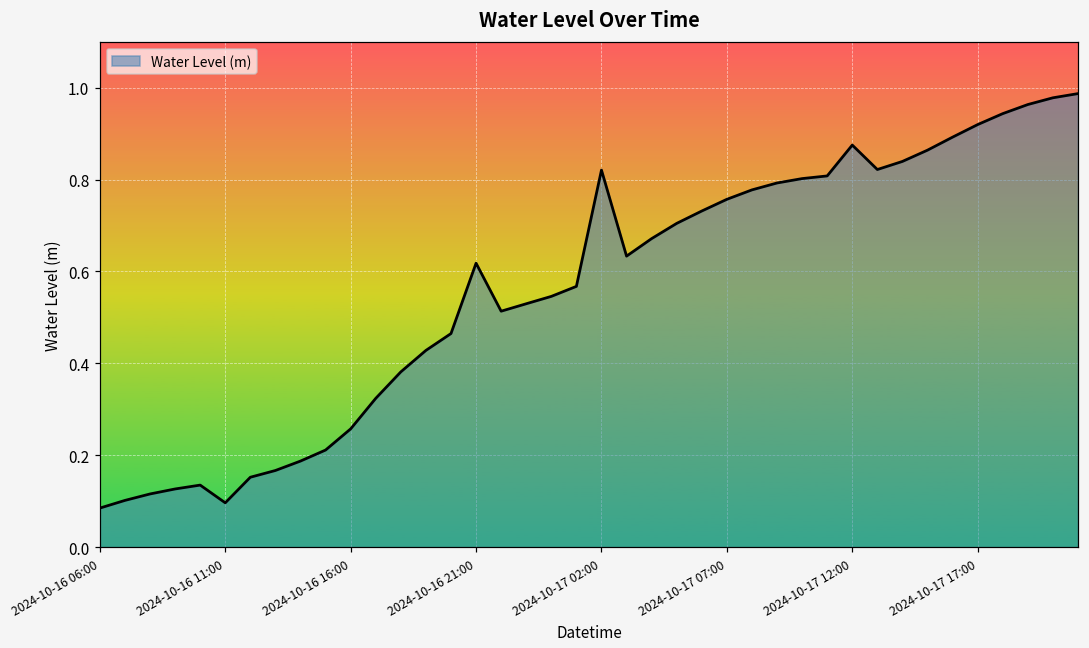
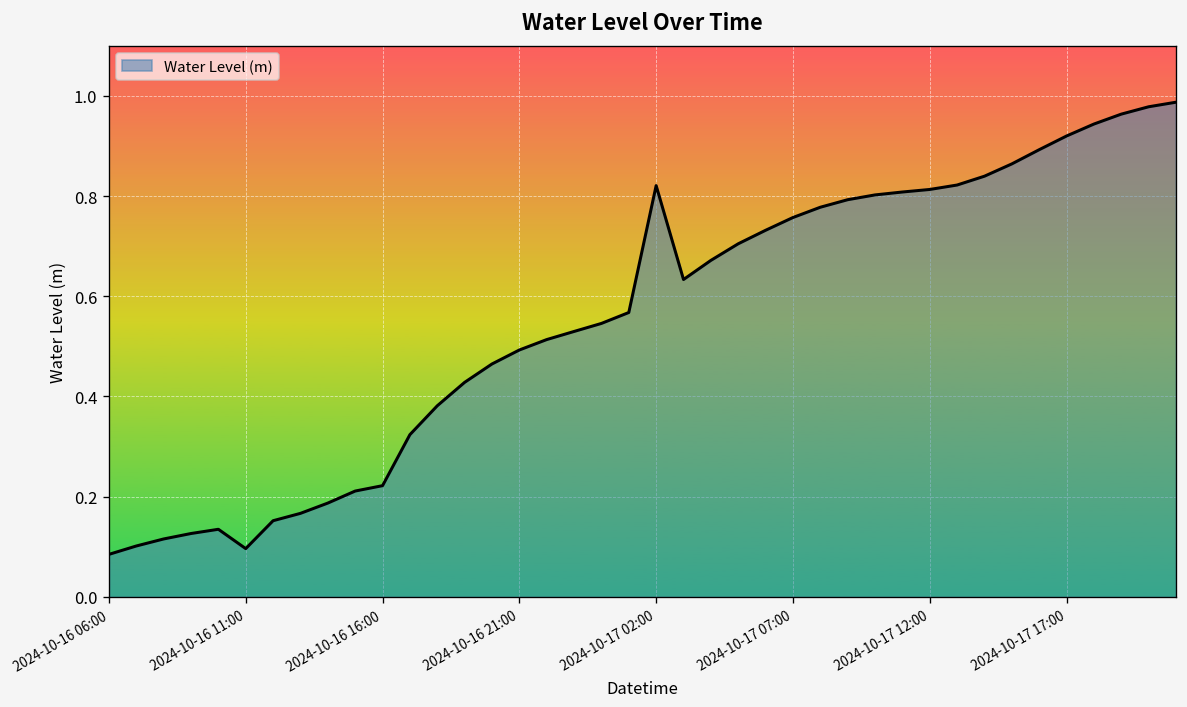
  {
    "2024-10-16 06:00": 0.09,
    "2024-10-16 11:00": 0.10,
-   "2024-10-16 16:00": 0.26,
-   "2024-10-16 21:00": 0.62,
+   "2024-10-16 16:00": 0.22,
+   "2024-10-16 21:00": 0.49,
    "2024-10-17 02:00": 0.82,
    "2024-10-17 07:00": 0.76,
-   "2024-10-17 12:00": 0.88,
+   "2024-10-17 12:00": 0.81,
    "2024-10-17 17:00": 0.92
  }
